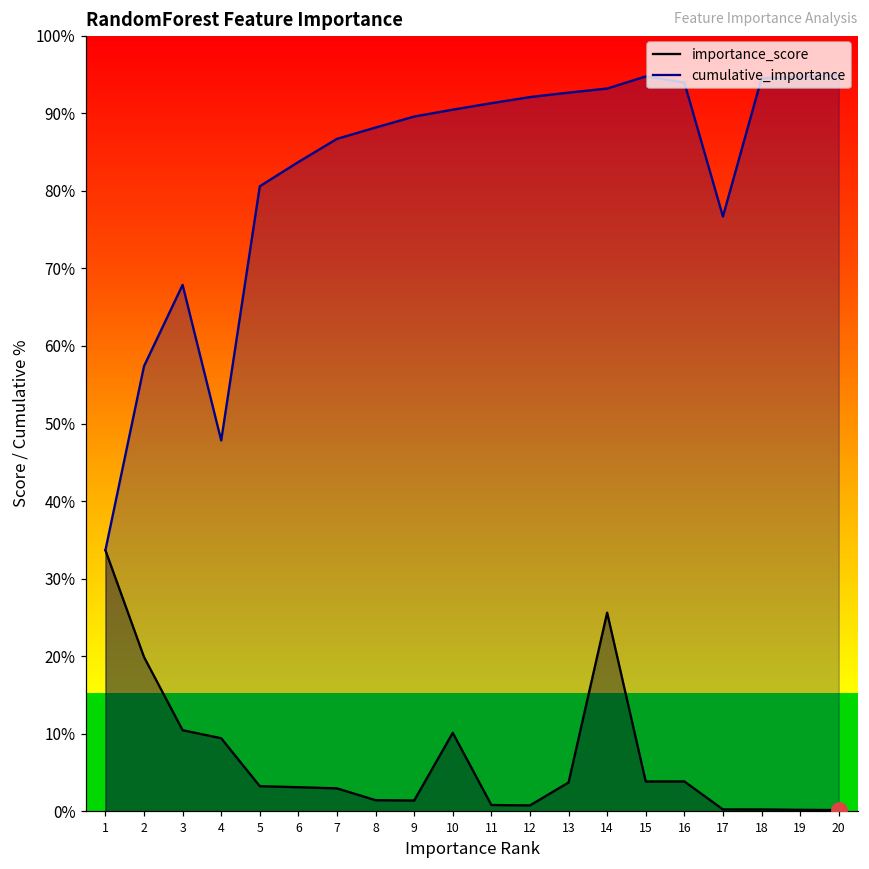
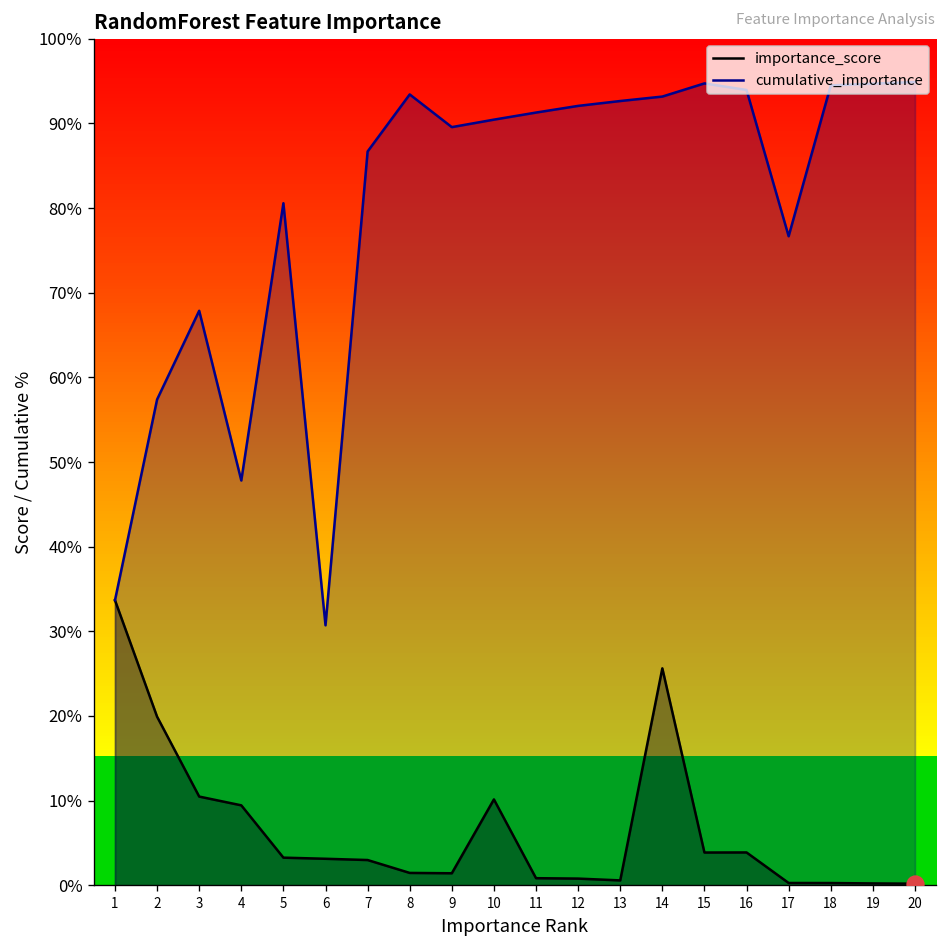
  {
    "importance_score": {
      "2": "20%",
      "3": "10%",
      "4": "9%",
      "5": "3%",
      "6": "3%",
      "7": "3%",
      "8": "1%",
      "9": "1%",
      "10": "10%",
      "11": "1%",
      "12": "1%",
-     "13": "4%",
+     "13": "1%",
      "14": "26%",
      "15": "4%",
      "16": "4%",
      "17": "0%",
      "18": "0%",
      "19": "0%"
    },
    "cumulative_importance": {
      "2": "57%",
      "3": "68%",
      "4": "48%",
      "5": "81%",
-     "6": "84%",
+     "6": "31%",
      "7": "87%",
-     "8": "88%",
+     "8": "93%",
      "9": "90%",
      "10": "90%",
      "11": "91%",
      "12": "92%",
      "13": "93%",
      "14": "93%",
      "15": "95%",
      "17": "77%"
    }
  }
